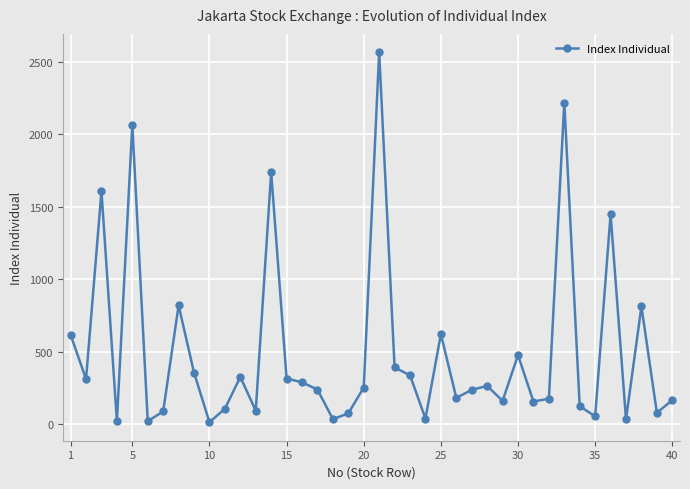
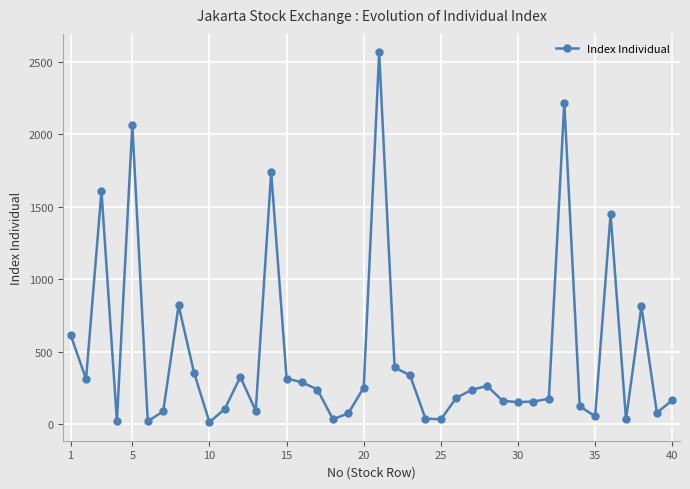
  {
    "1": 620,
    "5": 2070,
    "10": 10,
    "15": 320,
    "20": 250,
-   "25": 620,
-   "30": 480,
+   "25": 30,
+   "30": 150,
    "35": 60,
    "40": 170
  }
